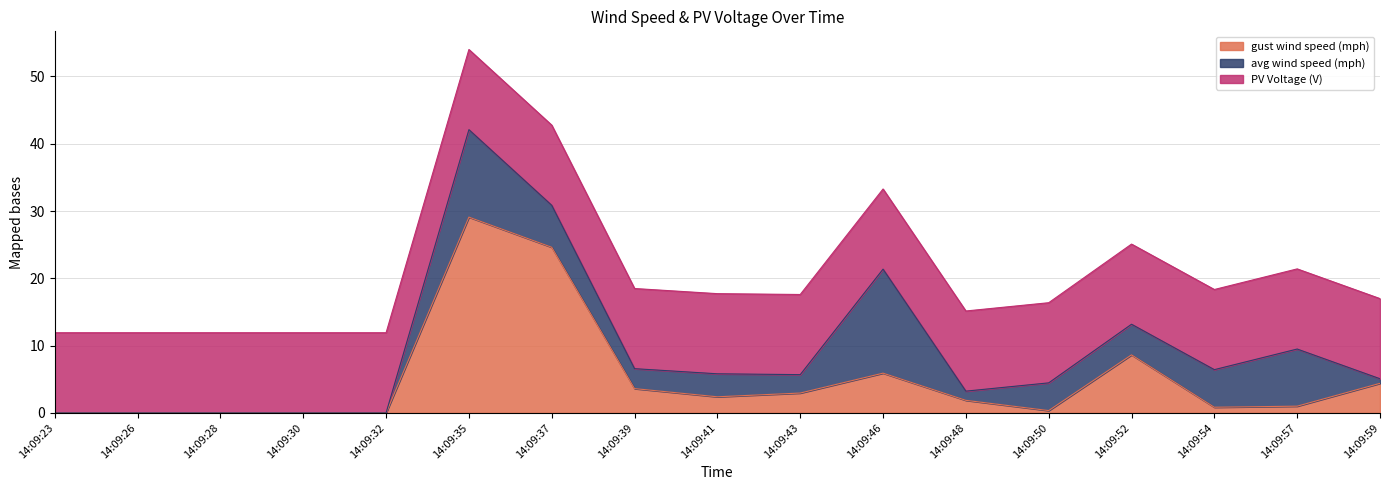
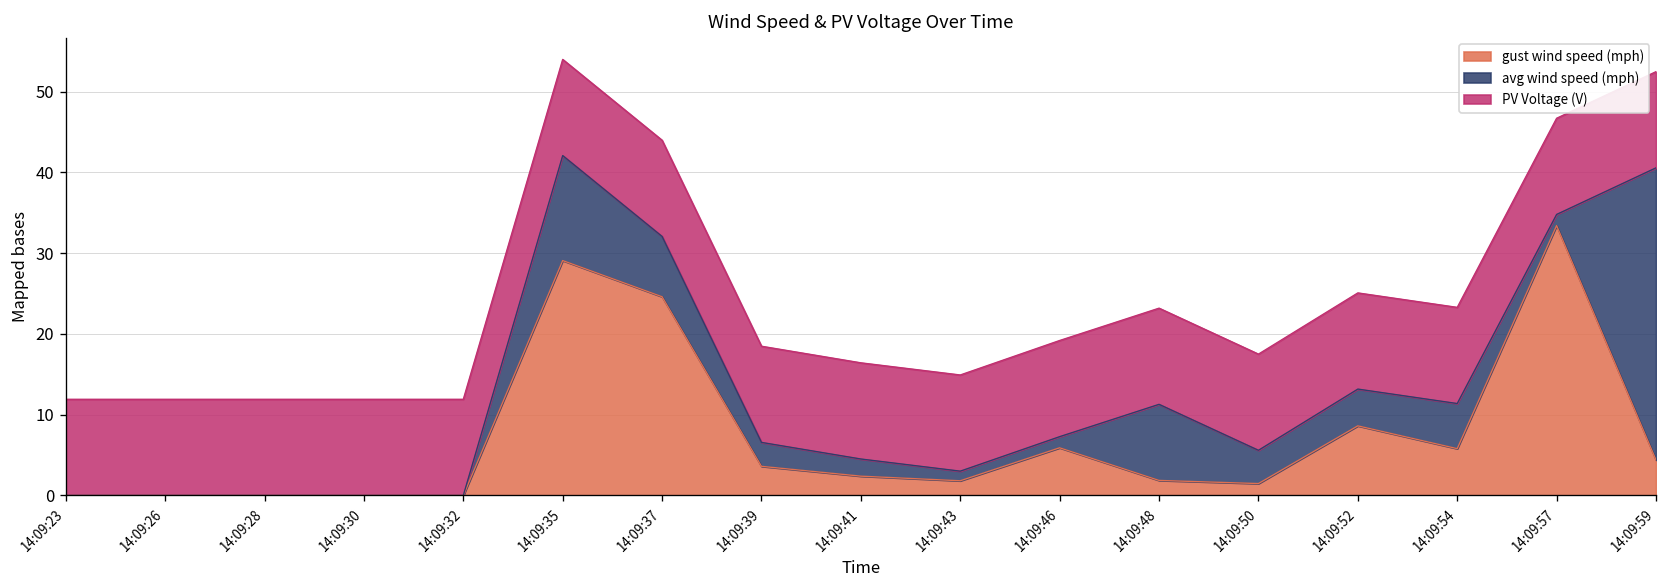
  {
    "gust wind speed (mph)": {
      "14:09:35": 29,
      "14:09:37": 25,
      "14:09:39": 4,
      "14:09:41": 2,
-     "14:09:43": 3,
+     "14:09:43": 2,
      "14:09:46": 6,
      "14:09:48": 2,
-     "14:09:50": 0,
+     "14:09:50": 1,
      "14:09:52": 9,
-     "14:09:54": 1,
-     "14:09:57": 1,
+     "14:09:54": 6,
+     "14:09:57": 33,
      "14:09:59": 4
    },
    "avg wind speed (mph)": {
      "14:09:35": 13,
-     "14:09:37": 6,
+     "14:09:37": 7,
      "14:09:39": 3,
-     "14:09:41": 3,
-     "14:09:43": 3,
-     "14:09:46": 15,
-     "14:09:48": 1,
+     "14:09:41": 2,
+     "14:09:43": 1,
+     "14:09:46": 1,
+     "14:09:48": 9,
      "14:09:50": 4,
      "14:09:52": 5,
      "14:09:54": 6,
-     "14:09:57": 8,
-     "14:09:59": 1
+     "14:09:57": 1,
+     "14:09:59": 36
    },
    "PV Voltage (V)": {
      "14:09:23": 12,
      "14:09:26": 12,
      "14:09:28": 12,
      "14:09:30": 12,
      "14:09:32": 12,
      "14:09:35": 12,
      "14:09:37": 12,
      "14:09:39": 12,
      "14:09:41": 12,
      "14:09:43": 12,
      "14:09:46": 12,
      "14:09:48": 12,
      "14:09:50": 12,
      "14:09:52": 12,
      "14:09:54": 12,
      "14:09:57": 12,
      "14:09:59": 12
    }
  }
